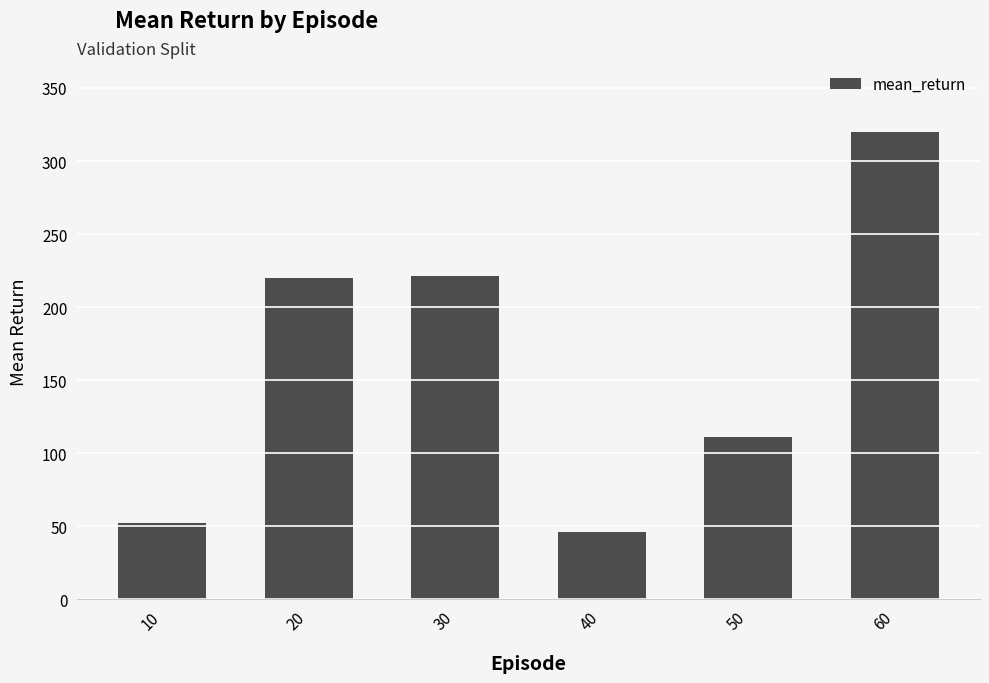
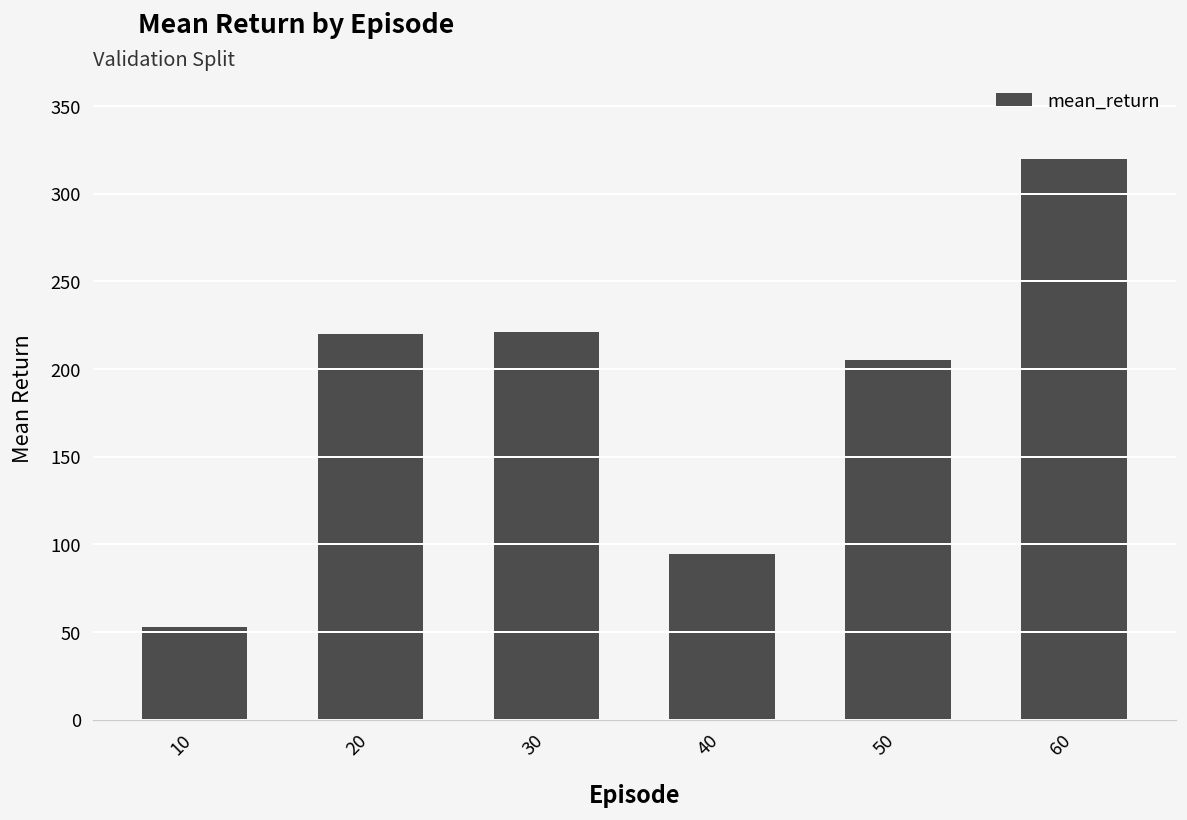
  {
    "10": 53,
    "20": 220,
    "30": 221,
-   "40": 46,
-   "50": 111,
+   "40": 94,
+   "50": 205,
    "60": 320
  }
